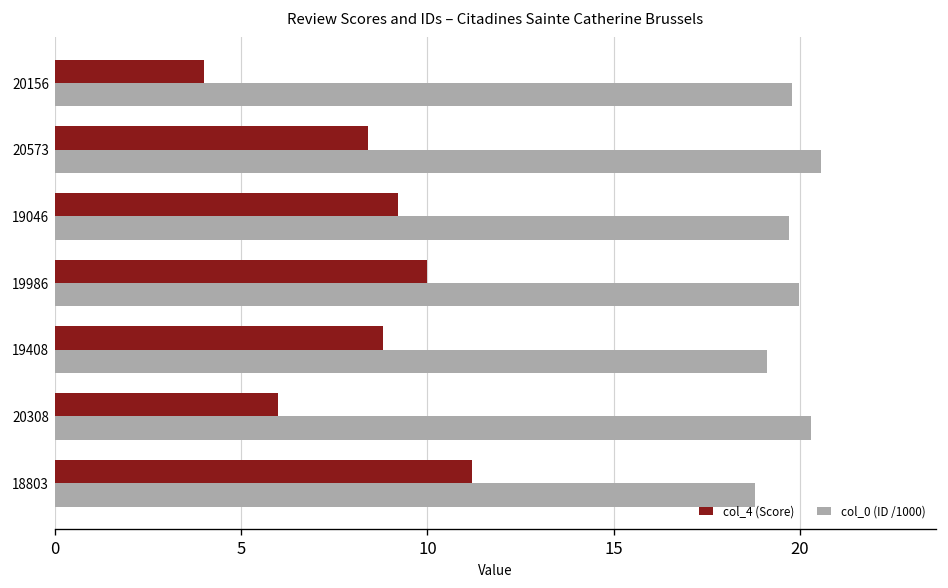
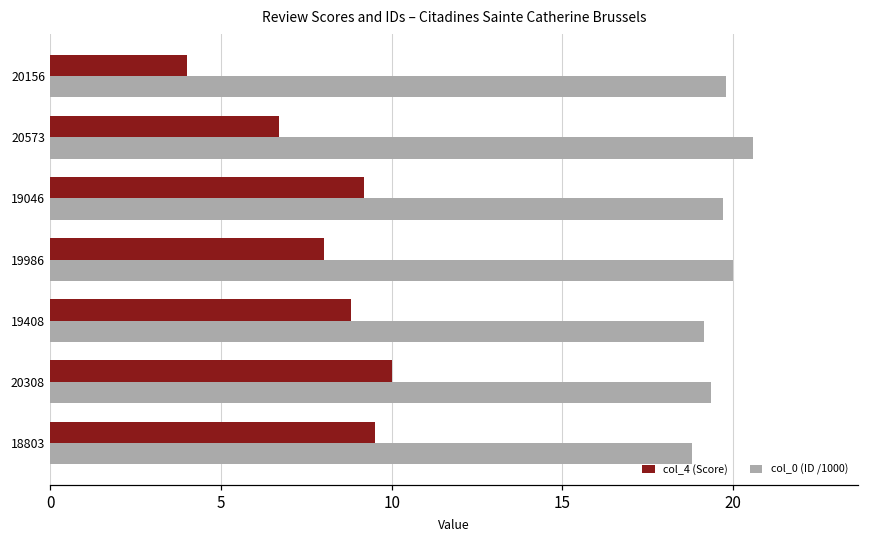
  {
    "col_4 (Score)": {
      "20156": 4.0,
-     "20573": 8.4,
+     "20573": 6.7,
      "19046": 9.2,
-     "19986": 10,
+     "19986": 8,
      "19408": 8.8,
-     "20308": 6,
-     "18803": 11.2
+     "20308": 10,
+     "18803": 9.5
    },
    "col_0 (ID /1000)": {
      "20156": 19.8,
      "20573": 20.6,
      "19046": 19.7,
      "19986": 20.0,
      "19408": 19.1,
-     "20308": 20.3,
+     "20308": 19.3,
      "18803": 18.8
    }
  }
